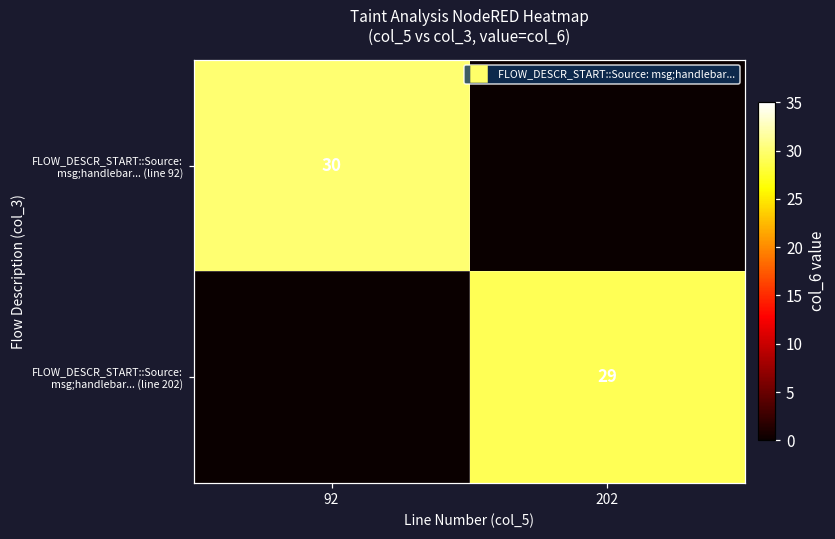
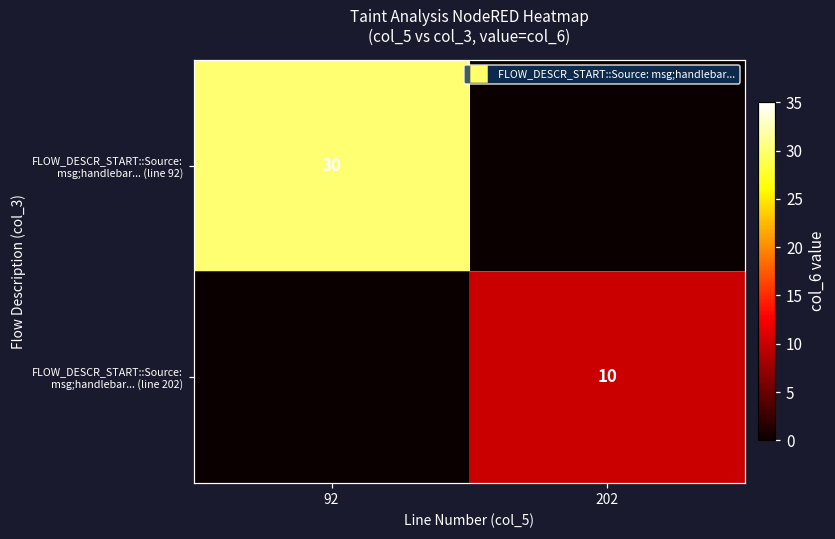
  {
    "FLOW_DESCR_START::Source: msg;handlebar... (line 92)": {
      "92": 30
    },
    "FLOW_DESCR_START::Source: msg;handlebar... (line 202)": {
-     "202": 29
+     "202": 10
    }
  }
